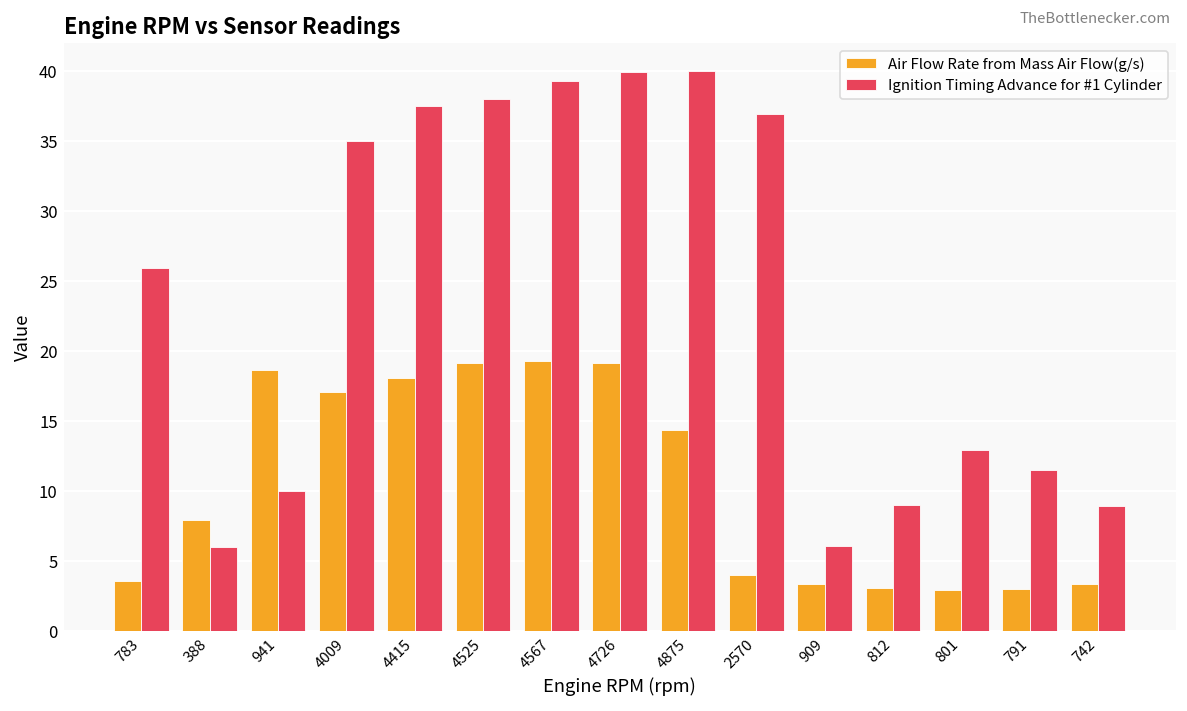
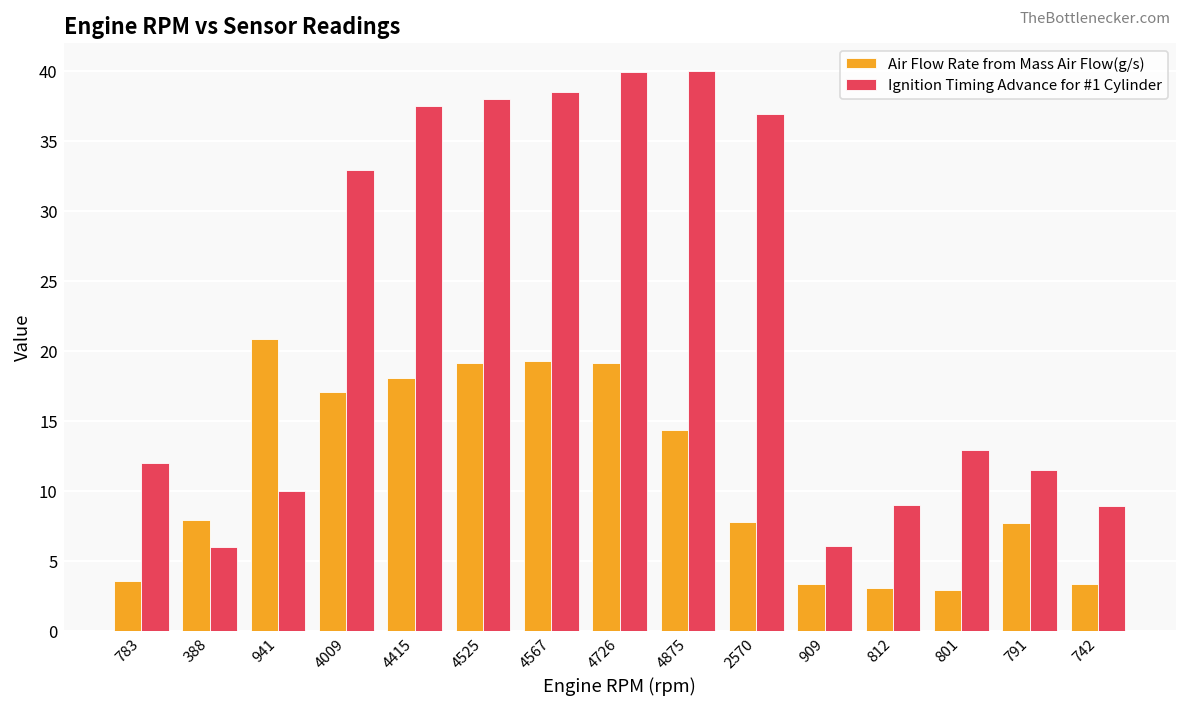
  {
    "Air Flow Rate from Mass Air Flow(g/s)": {
      "783": 3.6,
      "388": 7.9,
-     "941": 18.7,
+     "941": 20.9,
      "4009": 17.1,
      "4415": 18.1,
      "4525": 19.2,
      "4567": 19.3,
      "4726": 19.1,
      "4875": 14.3,
-     "2570": 4.0,
+     "2570": 7.8,
      "909": 3.4,
      "812": 3.1,
      "801": 3.0,
-     "791": 3.0,
+     "791": 7.7,
      "742": 3.4
    },
    "Ignition Timing Advance for #1 Cylinder": {
-     "783": 25.9,
+     "783": 12.0,
      "388": 6.0,
      "941": 10.0,
-     "4009": 35.0,
+     "4009": 32.9,
      "4415": 37.5,
      "4525": 38.0,
-     "4567": 39.3,
+     "4567": 38.5,
      "4726": 39.9,
      "4875": 40.0,
      "2570": 36.9,
      "909": 6.1,
      "812": 9.0,
      "801": 12.9,
      "791": 11.5,
      "742": 8.9
    }
  }
